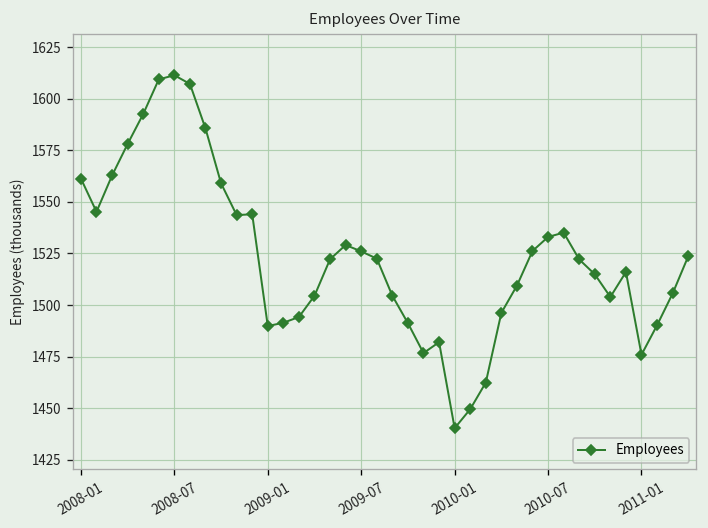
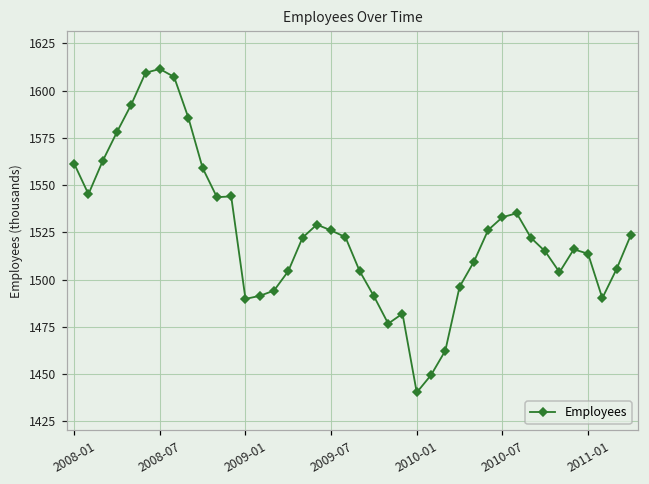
  {
    "2008-01": 1561,
    "2008-07": 1611,
    "2009-01": 1490,
    "2009-07": 1526,
    "2010-01": 1440,
    "2010-07": 1533,
-   "2011-01": 1476
+   "2011-01": 1514
  }
